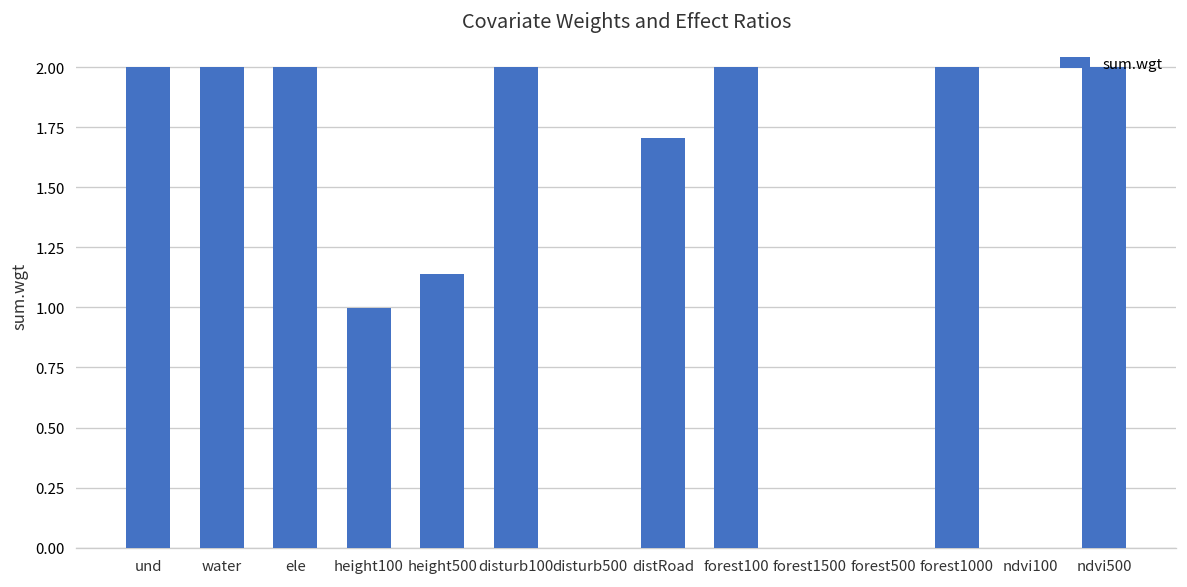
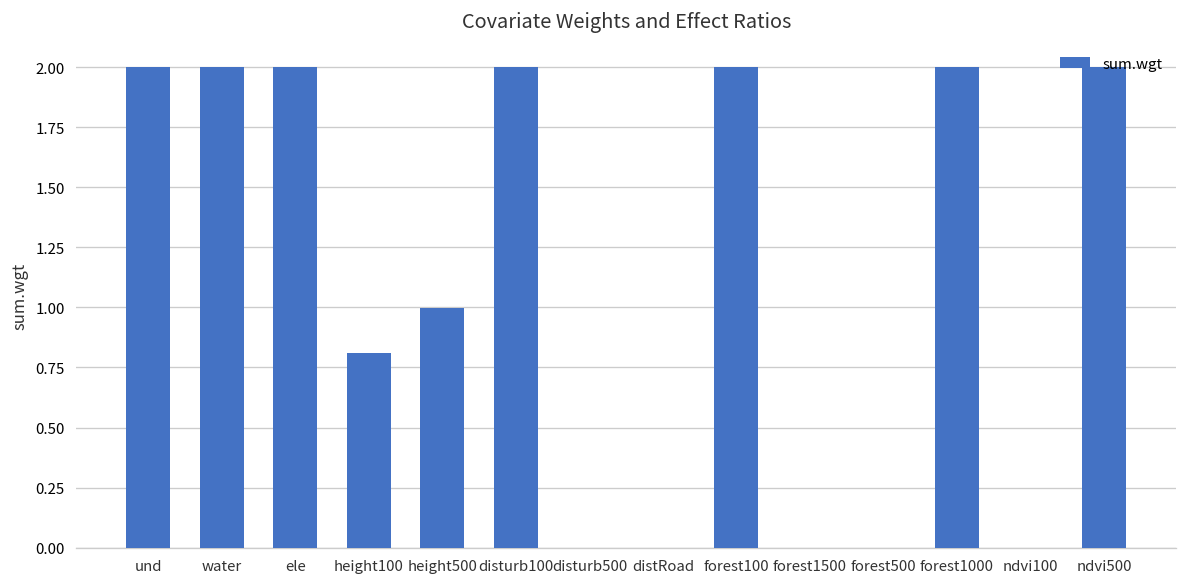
  {
    "und": 2.00,
    "water": 2.00,
    "ele": 2.00,
-   "height100": 1.00,
-   "height500": 1.14,
+   "height100": 0.81,
+   "height500": 1.00,
    "disturb100": 2.00,
    "disturb500": 0.00,
-   "distRoad": 1.70,
+   "distRoad": 0.00,
    "forest100": 2.00,
    "forest1500": 0.00,
    "forest500": 0.00,
    "forest1000": 2.00,
    "ndvi100": 0.00,
    "ndvi500": 2.00
  }
